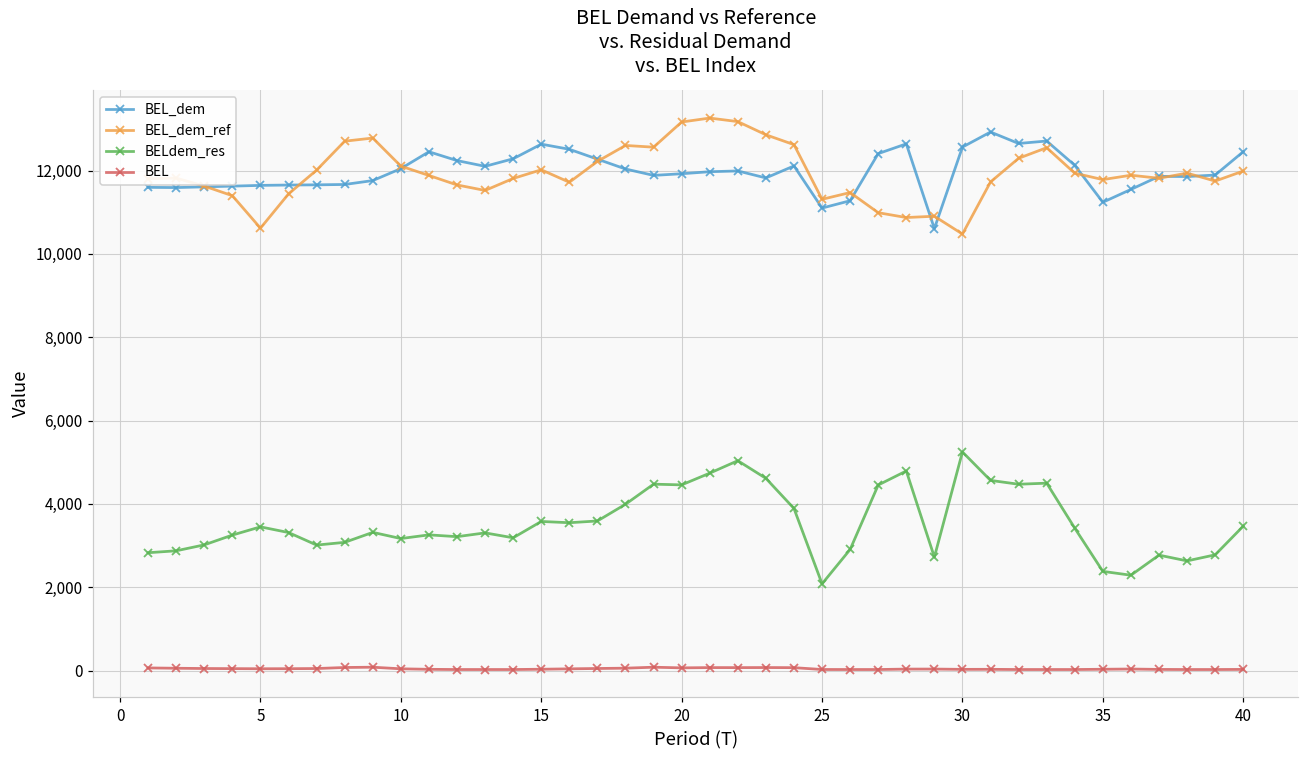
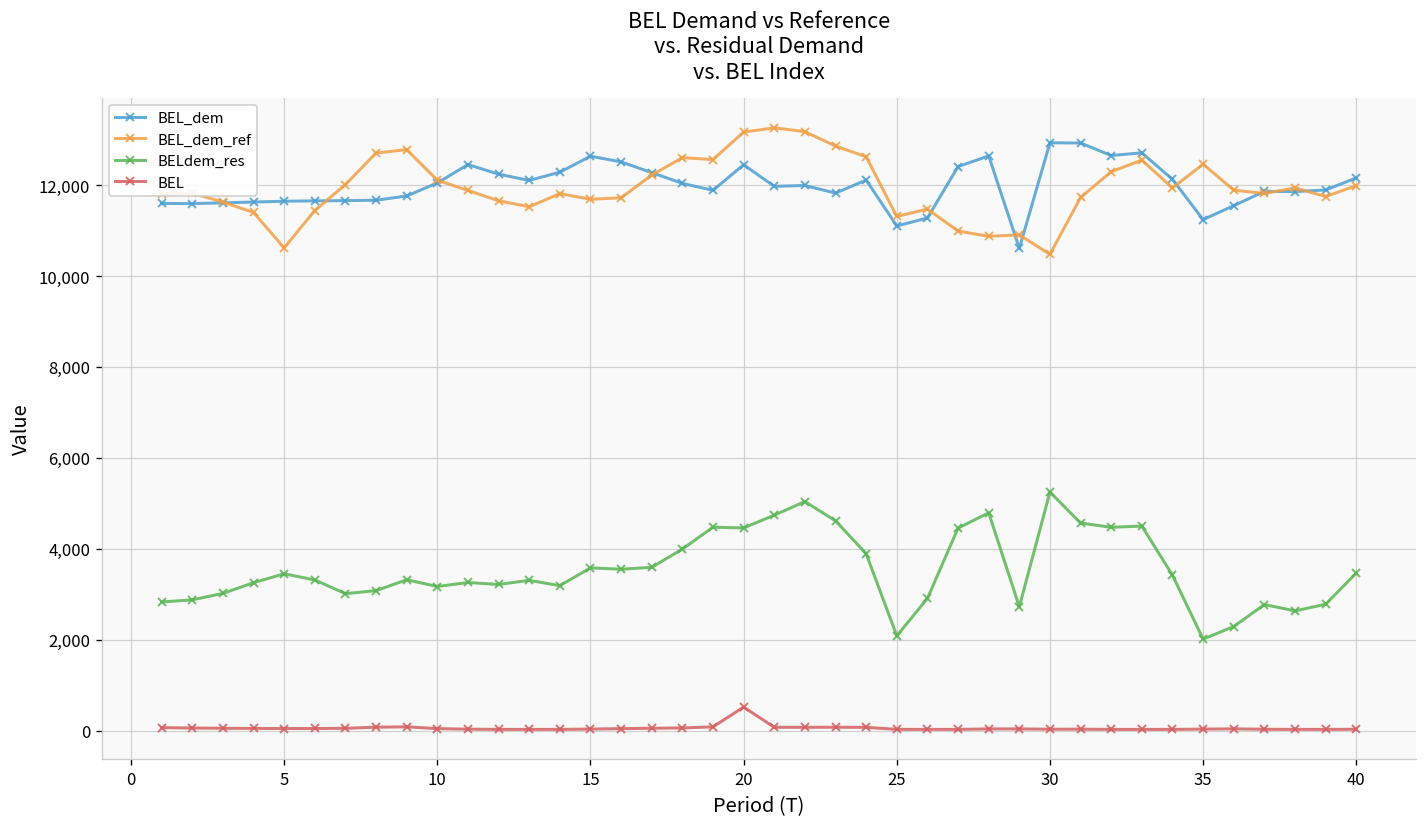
  {
    "BEL_dem": {
      "5": "11,600",
      "15": "12,600",
-     "20": "11,900",
+     "20": "12,400",
      "25": "11,100",
-     "30": "12,600",
+     "30": "12,900",
      "35": "11,200",
-     "40": "12,500"
+     "40": "12,200"
    },
    "BEL_dem_ref": {
      "5": "10,600",
-     "15": "12,000",
+     "15": "11,700",
      "20": "13,200",
      "25": "11,300",
      "30": "10,500",
-     "35": "11,800",
+     "35": "12,500",
      "40": "12,000"
    },
    "BELdem_res": {
      "5": "3,500",
      "10": "3,200",
      "15": "3,600",
      "20": "4,500",
      "25": "2,100",
      "30": "5,200",
-     "35": "2,400",
+     "35": "2,000",
      "40": "3,500"
    },
    "BEL": {
      "5": "0",
      "10": "0",
      "15": "0",
-     "20": "100",
+     "20": "500",
      "25": "0",
      "30": "0",
      "35": "0",
      "40": "0"
    }
  }
